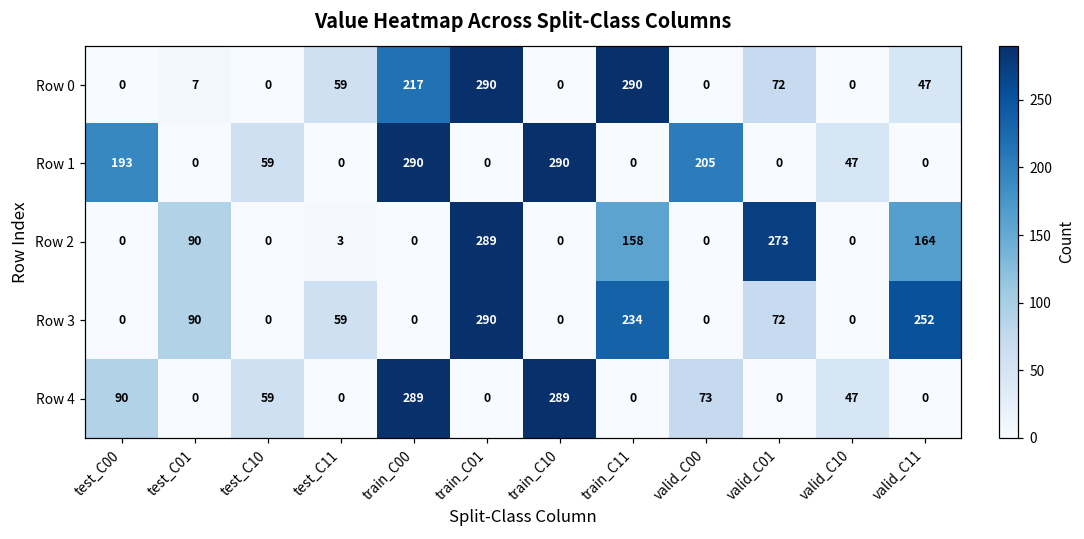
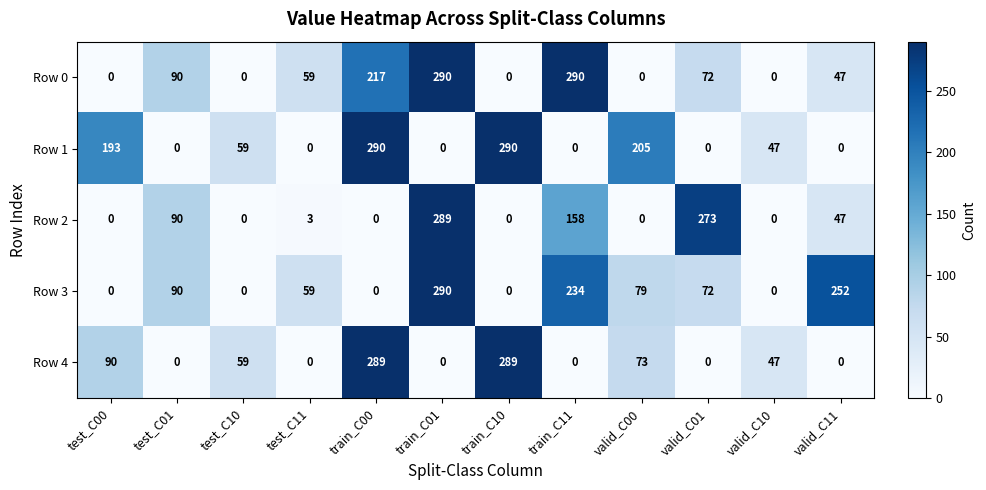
  {
    "Row 0": {
      "test_C00": 0,
-     "test_C01": 7,
+     "test_C01": 90,
      "test_C10": 0,
      "test_C11": 59,
      "train_C00": 217,
      "train_C01": 290,
      "train_C10": 0,
      "train_C11": 290,
      "valid_C00": 0,
      "valid_C01": 72,
      "valid_C10": 0,
      "valid_C11": 47
    },
    "Row 1": {
      "test_C00": 193,
      "test_C01": 0,
      "test_C10": 59,
      "test_C11": 0,
      "train_C00": 290,
      "train_C01": 0,
      "train_C10": 290,
      "train_C11": 0,
      "valid_C00": 205,
      "valid_C01": 0,
      "valid_C10": 47,
      "valid_C11": 0
    },
    "Row 2": {
      "test_C00": 0,
      "test_C01": 90,
      "test_C10": 0,
      "test_C11": 3,
      "train_C00": 0,
      "train_C01": 289,
      "train_C10": 0,
      "train_C11": 158,
      "valid_C00": 0,
      "valid_C01": 273,
      "valid_C10": 0,
-     "valid_C11": 164
+     "valid_C11": 47
    },
    "Row 3": {
      "test_C00": 0,
      "test_C01": 90,
      "test_C10": 0,
      "test_C11": 59,
      "train_C00": 0,
      "train_C01": 290,
      "train_C10": 0,
      "train_C11": 234,
-     "valid_C00": 0,
+     "valid_C00": 79,
      "valid_C01": 72,
      "valid_C10": 0,
      "valid_C11": 252
    },
    "Row 4": {
      "test_C00": 90,
      "test_C01": 0,
      "test_C10": 59,
      "test_C11": 0,
      "train_C00": 289,
      "train_C01": 0,
      "train_C10": 289,
      "train_C11": 0,
      "valid_C00": 73,
      "valid_C01": 0,
      "valid_C10": 47,
      "valid_C11": 0
    }
  }
